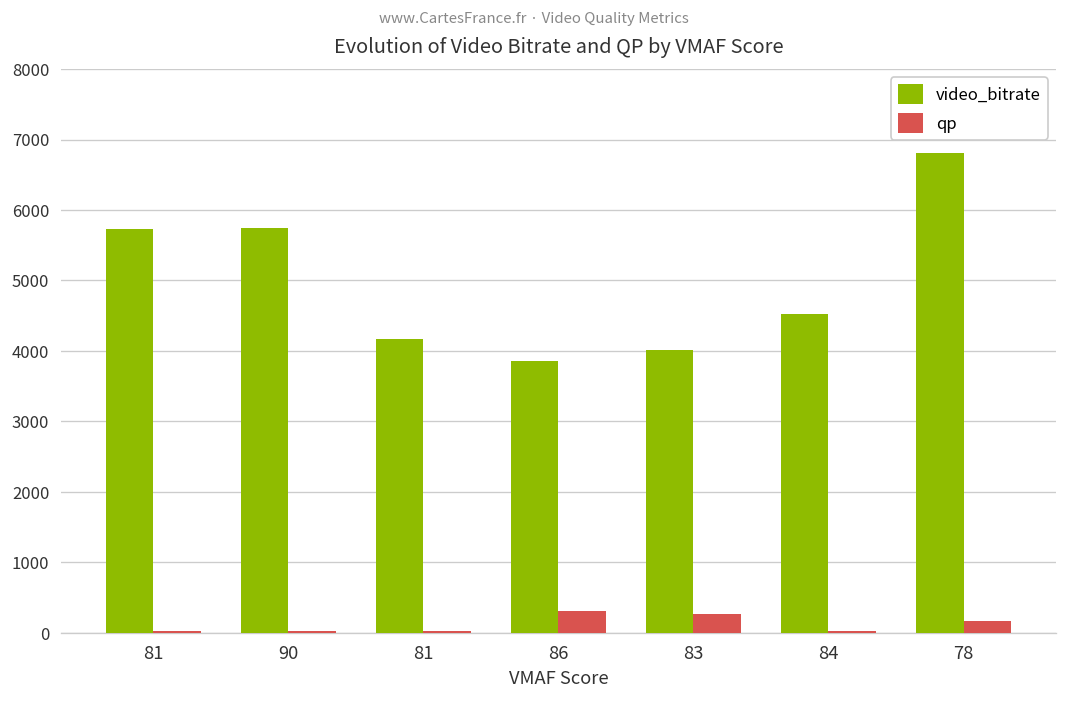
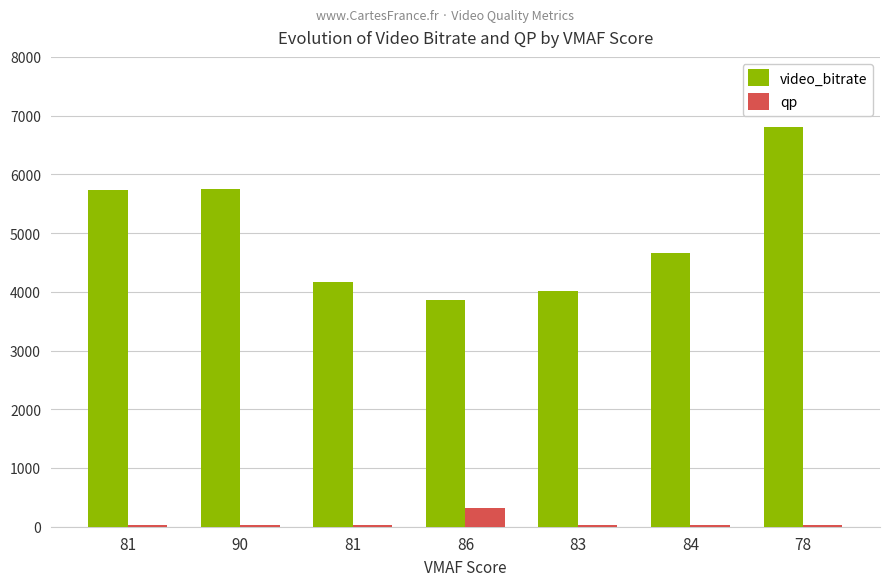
  {
    "video_bitrate": {
      "90": 5800,
      "86": 3900,
      "83": 4000,
-     "84": 4500,
+     "84": 4700,
      "78": 6800
    },
    "qp": {
      "86": 300,
-     "83": 300,
-     "78": 200
+     "83": 0,
+     "78": 0
    }
  }
